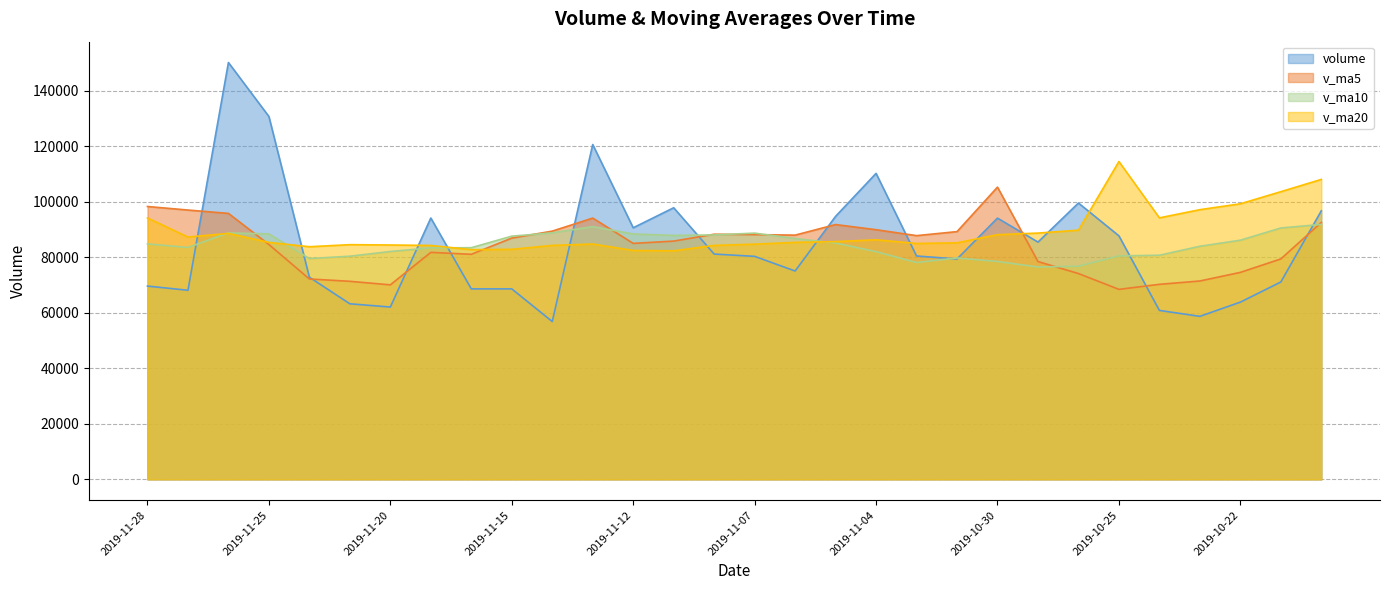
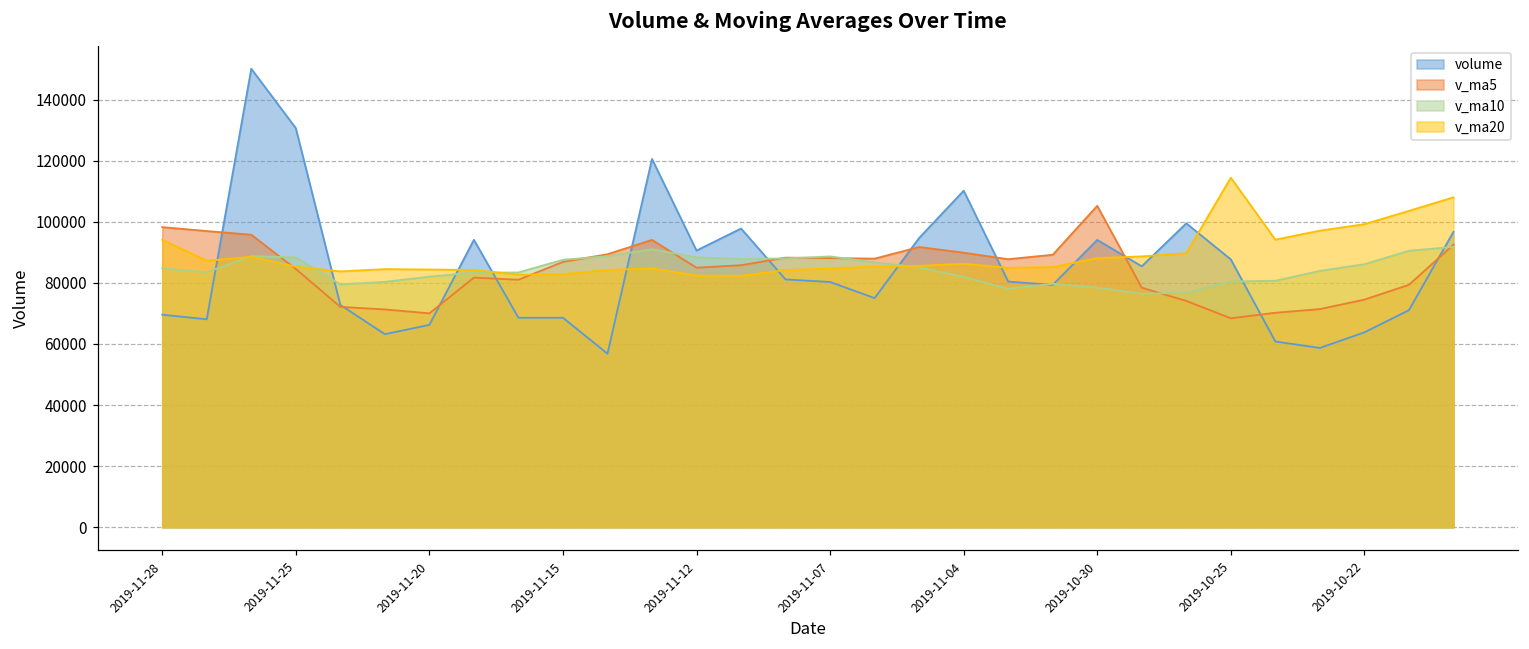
  {
    "volume": {
      "2019-11-28": 70000,
      "2019-11-25": 131000,
-     "2019-11-20": 62000,
+     "2019-11-20": 66000,
      "2019-11-15": 69000,
      "2019-11-12": 91000,
      "2019-11-07": 80000,
      "2019-11-04": 110000,
      "2019-10-30": 94000,
      "2019-10-25": 88000,
      "2019-10-22": 64000
    },
    "v_ma5": {
      "2019-11-28": 98000,
      "2019-11-20": 70000,
      "2019-11-12": 85000,
      "2019-11-04": 90000,
      "2019-10-30": 105000,
      "2019-10-25": 68000,
      "2019-10-22": 75000
    },
    "v_ma10": {
      "2019-11-28": 85000,
      "2019-11-25": 88000,
      "2019-11-20": 82000,
      "2019-11-12": 88000,
      "2019-11-04": 82000,
      "2019-10-30": 78000,
      "2019-10-25": 80000,
      "2019-10-22": 86000
    },
    "v_ma20": {
      "2019-11-28": 94000,
      "2019-11-20": 84000,
      "2019-11-15": 83000,
      "2019-11-12": 82000,
      "2019-11-07": 85000,
      "2019-11-04": 86000,
      "2019-10-30": 88000,
      "2019-10-25": 114000,
      "2019-10-22": 99000
    }
  }
